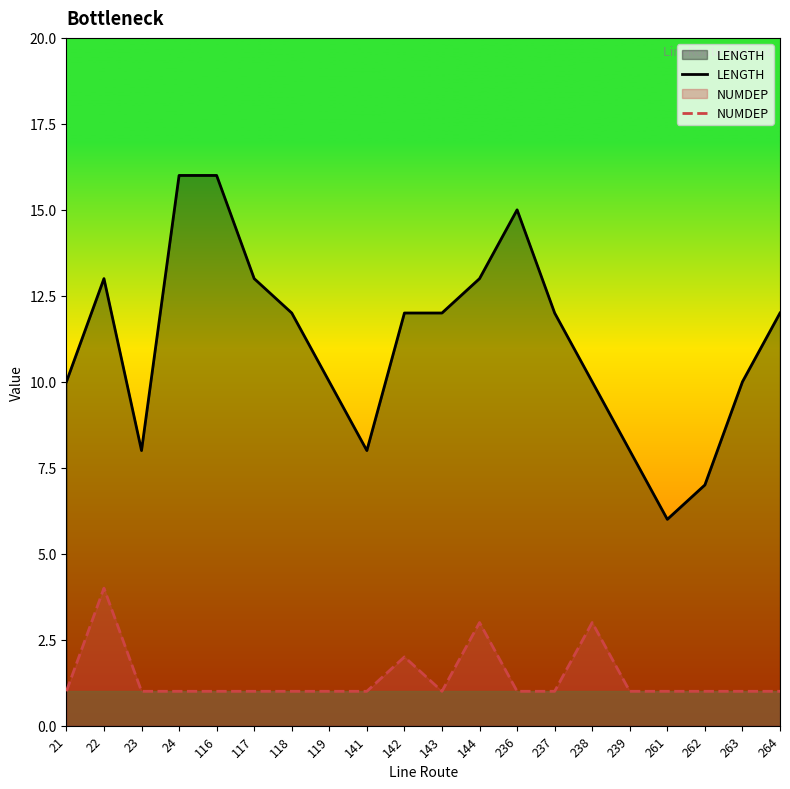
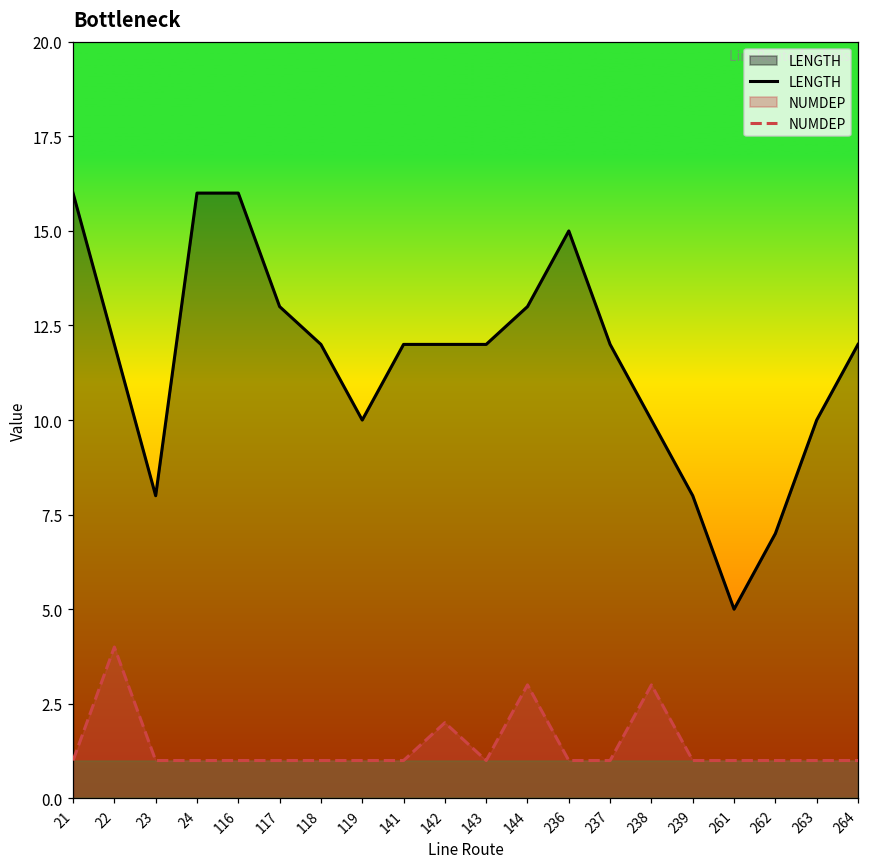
  {
    "LENGTH": {
-     "21": 10,
-     "22": 13,
+     "21": 16,
+     "22": 12,
      "23": 8,
      "24": 16,
      "116": 16,
      "117": 13,
      "118": 12,
      "119": 10,
-     "141": 8,
+     "141": 12,
      "142": 12,
      "143": 12,
      "144": 13,
      "236": 15,
      "237": 12,
      "238": 10,
      "239": 8,
-     "261": 6,
+     "261": 5,
      "262": 7,
      "263": 10,
      "264": 12
    },
    "NUMDEP": {
      "22": 4,
      "142": 2,
      "144": 3,
      "238": 3
    }
  }
